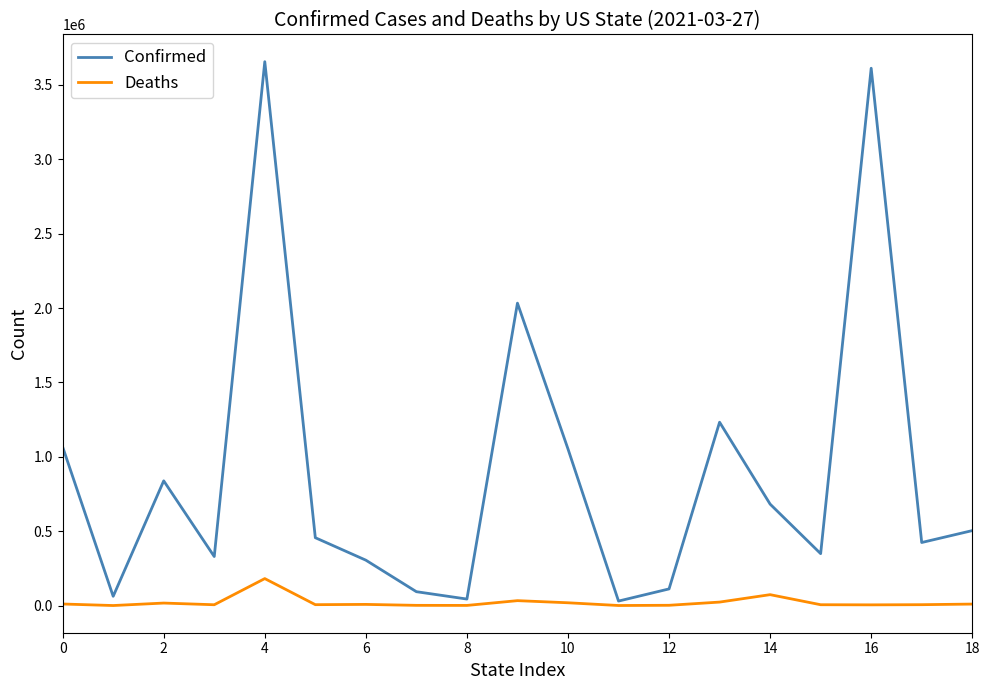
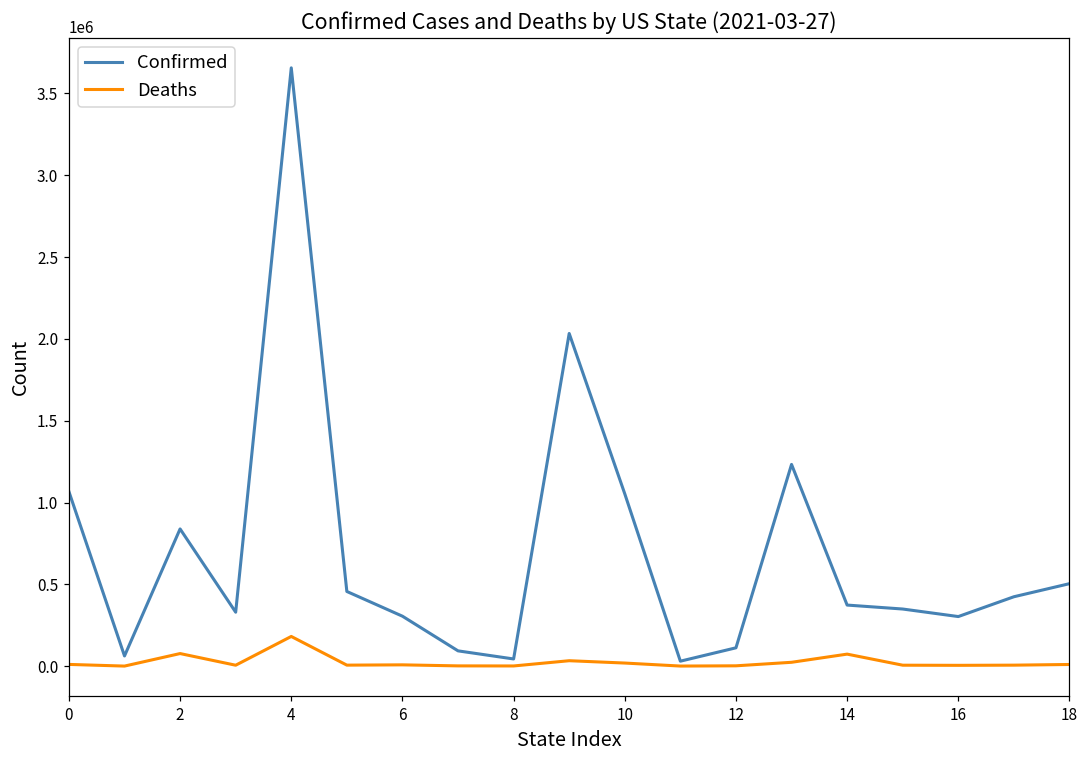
  {
    "Confirmed": {
      "0": 1070000,
      "2": 840000,
      "4": 3660000,
      "6": 310000,
      "8": 40000,
      "10": 1050000,
      "12": 110000,
-     "14": 680000,
-     "16": 3610000,
+     "14": 370000,
+     "16": 300000,
      "18": 500000
    },
    "Deaths": {
      "0": 10000,
-     "2": 20000,
+     "2": 80000,
      "4": 180000,
      "6": 10000,
      "8": 0,
      "10": 20000,
      "12": 0,
      "14": 70000,
      "16": 0,
      "18": 10000
    }
  }
